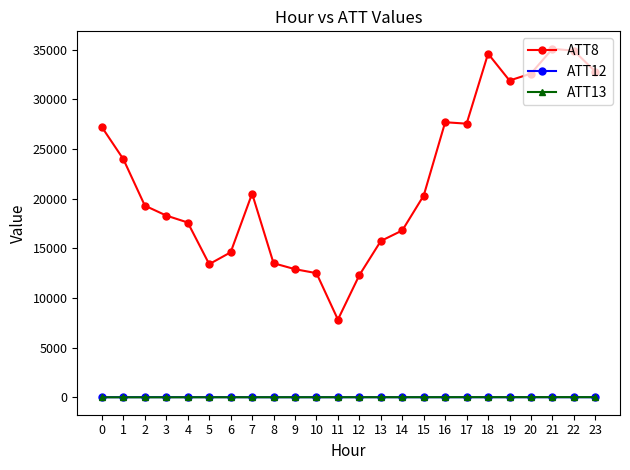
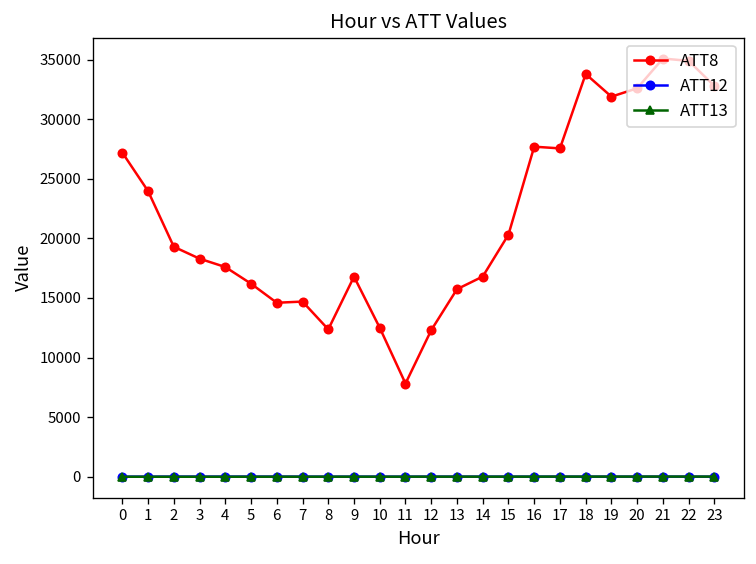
  {
    "ATT8": {
      "0": 27000,
      "1": 24000,
      "2": 19000,
      "3": 18000,
      "4": 18000,
-     "5": 13000,
+     "5": 16000,
      "6": 15000,
-     "7": 21000,
-     "8": 14000,
-     "9": 13000,
+     "7": 15000,
+     "8": 12000,
+     "9": 17000,
      "10": 13000,
      "11": 8000,
      "12": 12000,
      "13": 16000,
      "14": 17000,
      "15": 20000,
      "16": 28000,
      "17": 28000,
-     "18": 35000,
+     "18": 34000,
      "19": 32000
    },
    "ATT13": {
      "0": 0,
      "1": 0,
      "2": 0,
      "3": 0,
      "4": 0,
      "5": 0,
      "6": 0,
      "7": 0,
      "8": 0,
      "9": 0,
      "10": 0,
      "11": 0,
      "12": 0,
      "13": 0,
      "14": 0,
      "15": 0,
      "16": 0,
      "17": 0,
      "18": 0,
      "19": 0,
      "20": 0,
      "21": 0,
      "22": 0,
      "23": 0
    }
  }
